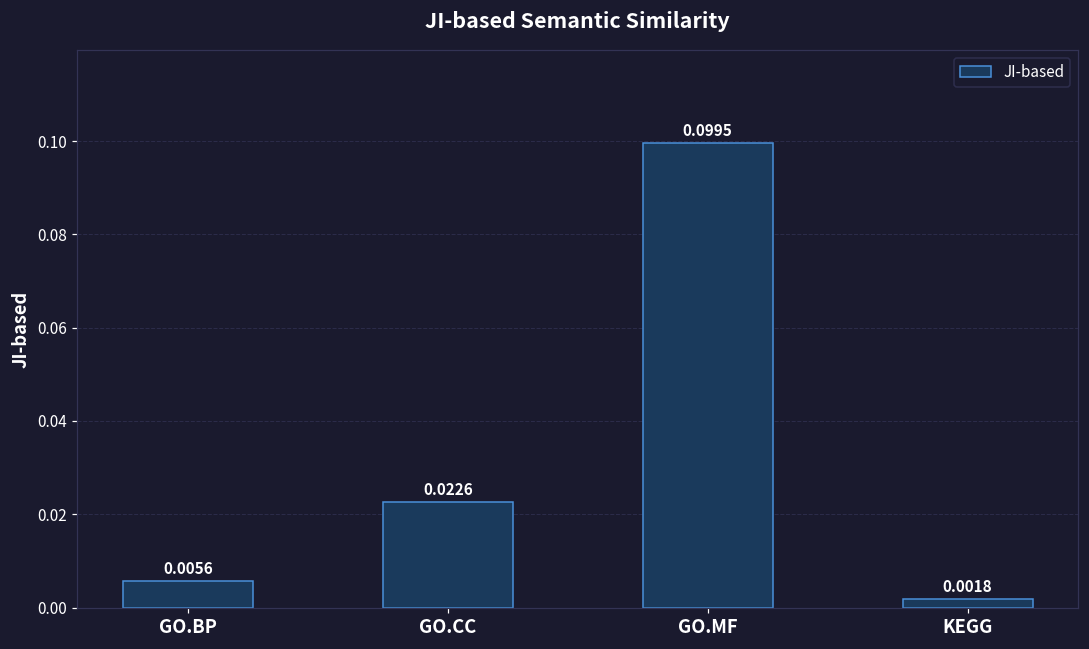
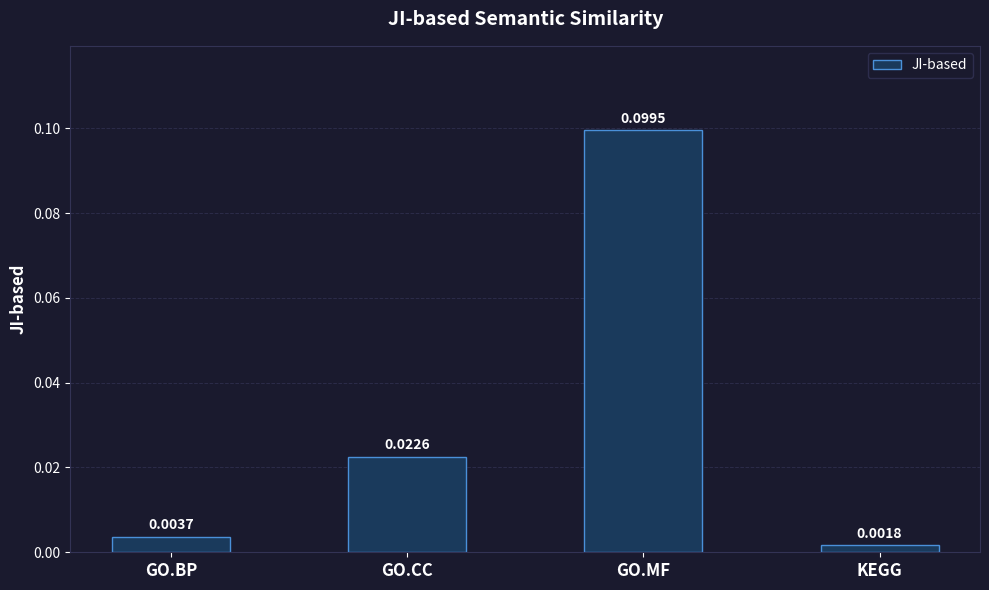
  {
-   "GO.BP": 0.0056,
+   "GO.BP": 0.0037,
    "GO.CC": 0.0226,
    "GO.MF": 0.0995,
    "KEGG": 0.0018
  }
